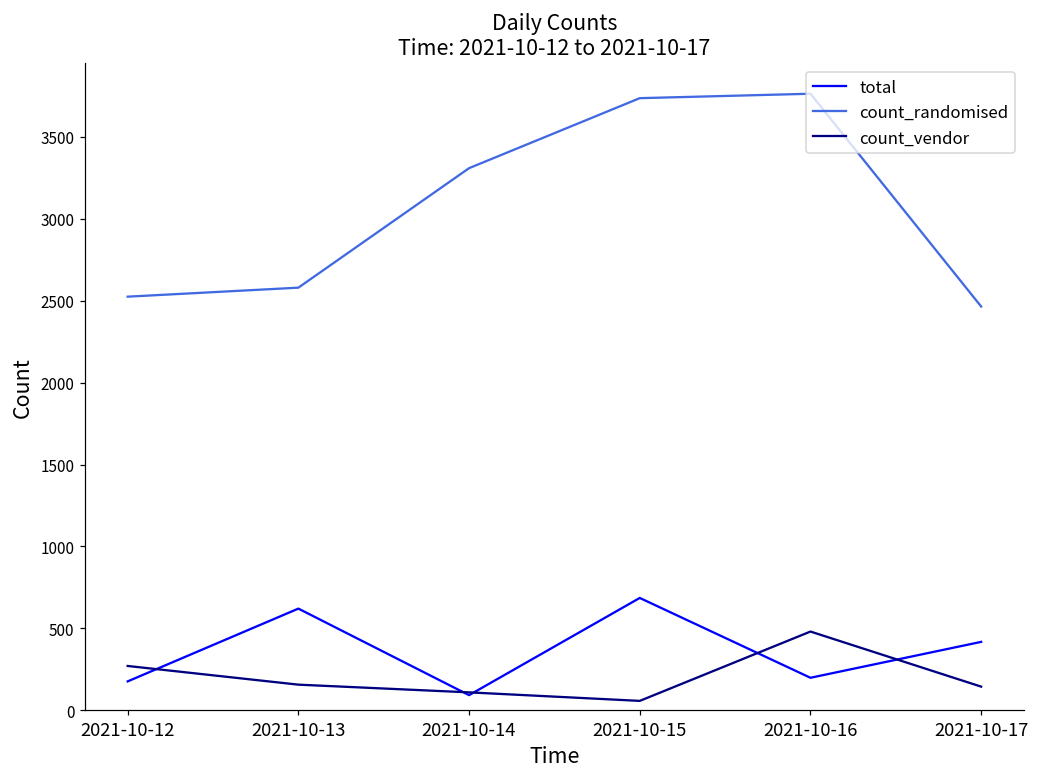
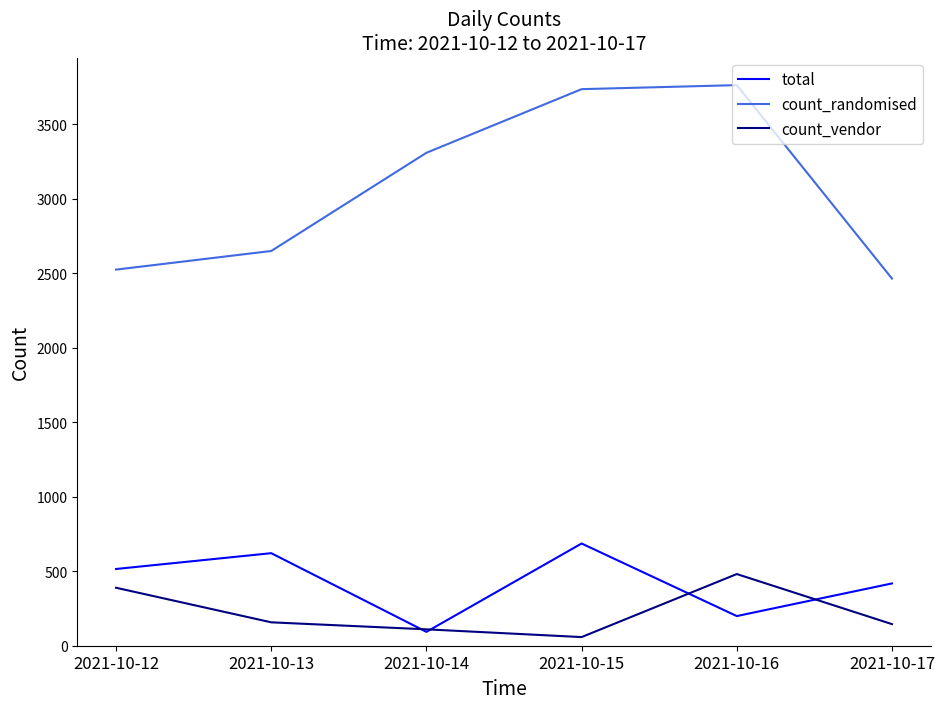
  {
    "total": {
-     "2021-10-12": 180,
+     "2021-10-12": 520,
      "2021-10-13": 620,
      "2021-10-14": 90,
      "2021-10-15": 690,
      "2021-10-16": 200,
      "2021-10-17": 420
    },
    "count_randomised": {
      "2021-10-12": 2520,
-     "2021-10-13": 2580,
+     "2021-10-13": 2650,
      "2021-10-14": 3310,
      "2021-10-15": 3740,
      "2021-10-17": 2460
    },
    "count_vendor": {
-     "2021-10-12": 270,
+     "2021-10-12": 390,
      "2021-10-13": 160,
      "2021-10-14": 110,
      "2021-10-15": 60,
      "2021-10-16": 480,
      "2021-10-17": 150
    }
  }
